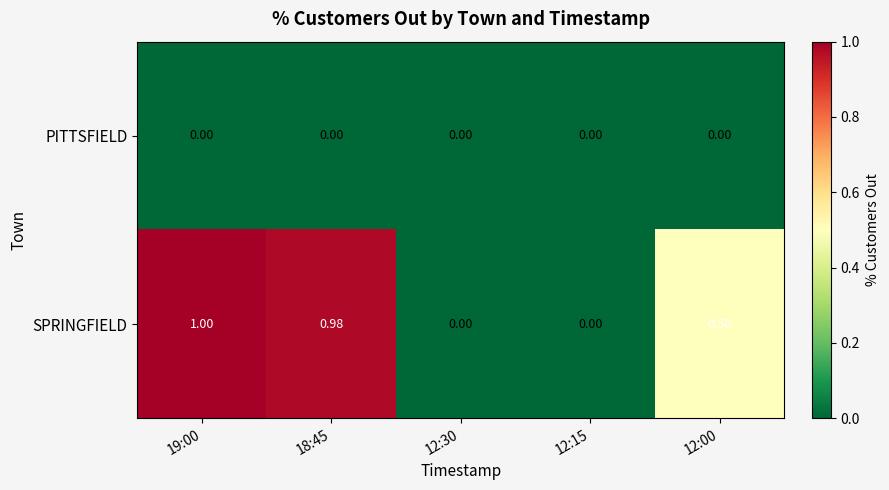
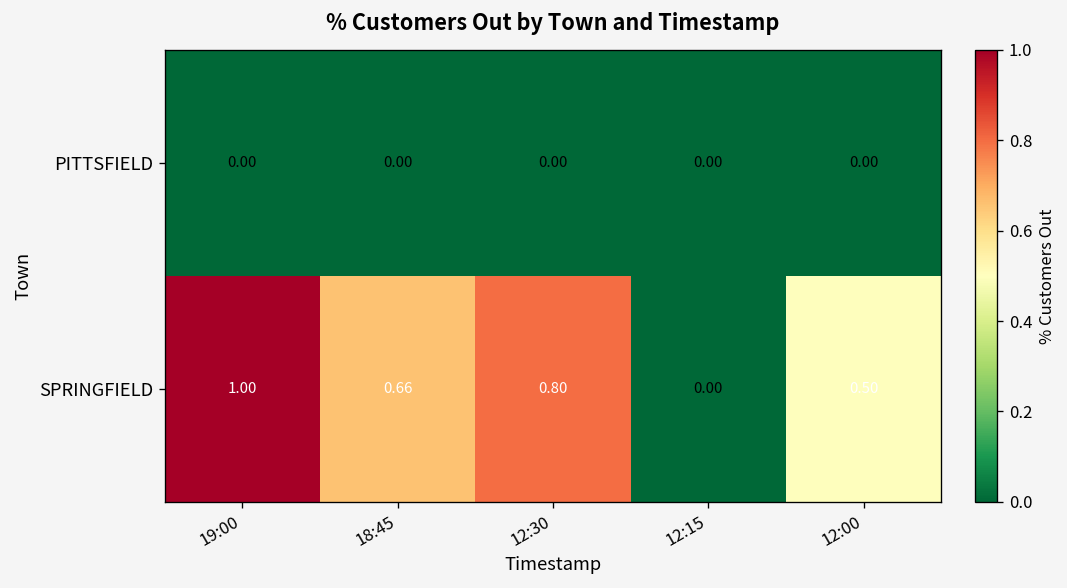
  {
    "PITTSFIELD": {
      "19:00": 0.00,
      "18:45": 0.00,
      "12:30": 0.00,
      "12:15": 0.00,
      "12:00": 0.00
    },
    "SPRINGFIELD": {
      "19:00": 1.00,
-     "18:45": 0.98,
-     "12:30": 0.00,
+     "18:45": 0.66,
+     "12:30": 0.80,
      "12:15": 0.00,
      "12:00": 0.50
    }
  }
